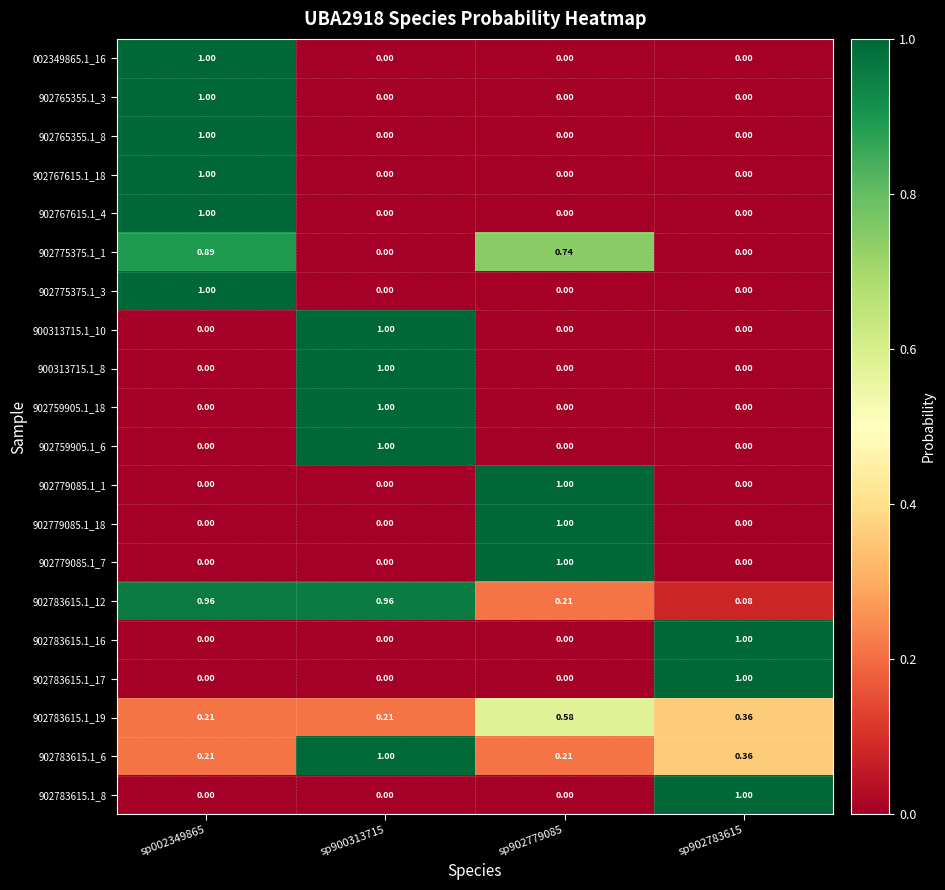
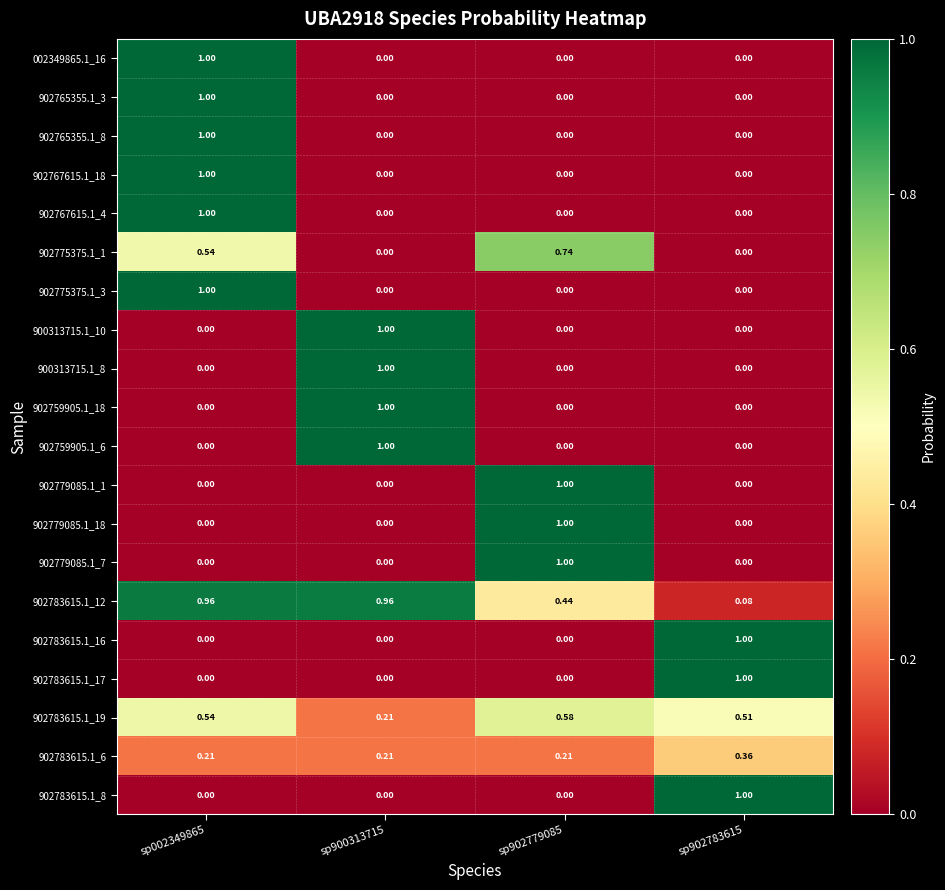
  {
    "002349865.1_16": {
      "sp002349865": 1.00,
      "sp900313715": 0.00,
      "sp902779085": 0.00,
      "sp902783615": 0.00
    },
    "902765355.1_3": {
      "sp002349865": 1.00,
      "sp900313715": 0.00,
      "sp902779085": 0.00,
      "sp902783615": 0.00
    },
    "902765355.1_8": {
      "sp002349865": 1.00,
      "sp900313715": 0.00,
      "sp902779085": 0.00,
      "sp902783615": 0.00
    },
    "902767615.1_18": {
      "sp002349865": 1.00,
      "sp900313715": 0.00,
      "sp902779085": 0.00,
      "sp902783615": 0.00
    },
    "902767615.1_4": {
      "sp002349865": 1.00,
      "sp900313715": 0.00,
      "sp902779085": 0.00,
      "sp902783615": 0.00
    },
    "902775375.1_1": {
-     "sp002349865": 0.89,
+     "sp002349865": 0.54,
      "sp900313715": 0.00,
      "sp902779085": 0.74,
      "sp902783615": 0.00
    },
    "902775375.1_3": {
      "sp002349865": 1.00,
      "sp900313715": 0.00,
      "sp902779085": 0.00,
      "sp902783615": 0.00
    },
    "900313715.1_10": {
      "sp002349865": 0.00,
      "sp900313715": 1.00,
      "sp902779085": 0.00,
      "sp902783615": 0.00
    },
    "900313715.1_8": {
      "sp002349865": 0.00,
      "sp900313715": 1.00,
      "sp902779085": 0.00,
      "sp902783615": 0.00
    },
    "902759905.1_18": {
      "sp002349865": 0.00,
      "sp900313715": 1.00,
      "sp902779085": 0.00,
      "sp902783615": 0.00
    },
    "902759905.1_6": {
      "sp002349865": 0.00,
      "sp900313715": 1.00,
      "sp902779085": 0.00,
      "sp902783615": 0.00
    },
    "902779085.1_1": {
      "sp002349865": 0.00,
      "sp900313715": 0.00,
      "sp902779085": 1.00,
      "sp902783615": 0.00
    },
    "902779085.1_18": {
      "sp002349865": 0.00,
      "sp900313715": 0.00,
      "sp902779085": 1.00,
      "sp902783615": 0.00
    },
    "902779085.1_7": {
      "sp002349865": 0.00,
      "sp900313715": 0.00,
      "sp902779085": 1.00,
      "sp902783615": 0.00
    },
    "902783615.1_12": {
      "sp002349865": 0.96,
      "sp900313715": 0.96,
-     "sp902779085": 0.21,
+     "sp902779085": 0.44,
      "sp902783615": 0.08
    },
    "902783615.1_16": {
      "sp002349865": 0.00,
      "sp900313715": 0.00,
      "sp902779085": 0.00,
      "sp902783615": 1.00
    },
    "902783615.1_17": {
      "sp002349865": 0.00,
      "sp900313715": 0.00,
      "sp902779085": 0.00,
      "sp902783615": 1.00
    },
    "902783615.1_19": {
-     "sp002349865": 0.21,
+     "sp002349865": 0.54,
      "sp900313715": 0.21,
      "sp902779085": 0.58,
-     "sp902783615": 0.36
+     "sp902783615": 0.51
    },
    "902783615.1_6": {
      "sp002349865": 0.21,
-     "sp900313715": 1.00,
+     "sp900313715": 0.21,
      "sp902779085": 0.21,
      "sp902783615": 0.36
    },
    "902783615.1_8": {
      "sp002349865": 0.00,
      "sp900313715": 0.00,
      "sp902779085": 0.00,
      "sp902783615": 1.00
    }
  }
